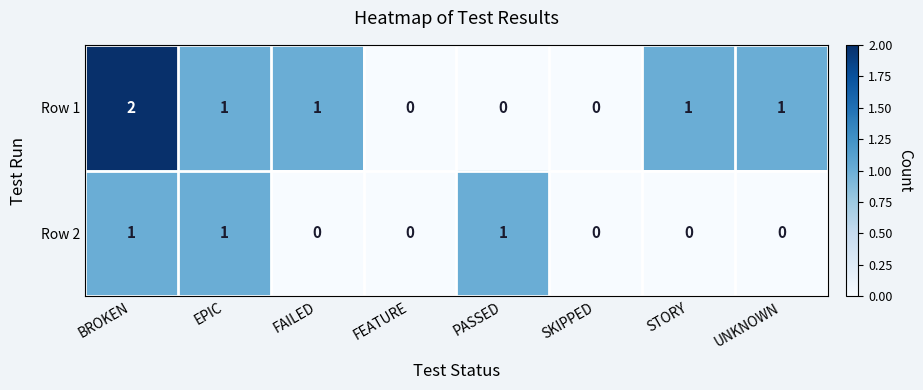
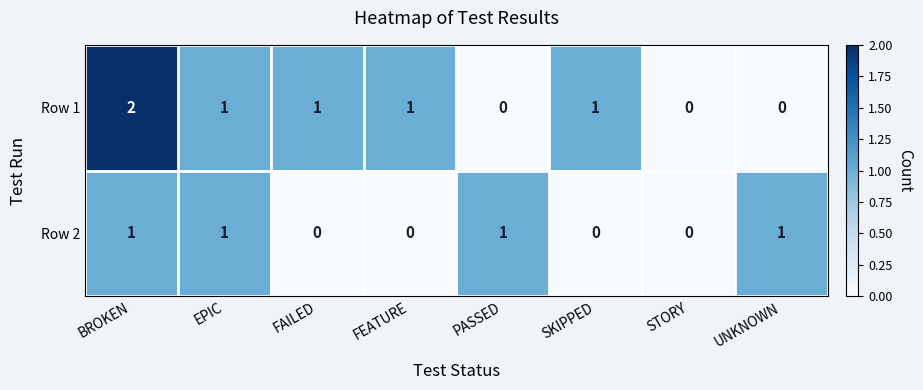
  {
    "Row 1": {
      "BROKEN": 2,
      "EPIC": 1,
      "FAILED": 1,
-     "FEATURE": 0,
+     "FEATURE": 1,
      "PASSED": 0,
-     "SKIPPED": 0,
-     "STORY": 1,
-     "UNKNOWN": 1
+     "SKIPPED": 1,
+     "STORY": 0,
+     "UNKNOWN": 0
    },
    "Row 2": {
      "BROKEN": 1,
      "EPIC": 1,
      "FAILED": 0,
      "FEATURE": 0,
      "PASSED": 1,
      "SKIPPED": 0,
      "STORY": 0,
-     "UNKNOWN": 0
+     "UNKNOWN": 1
    }
  }
